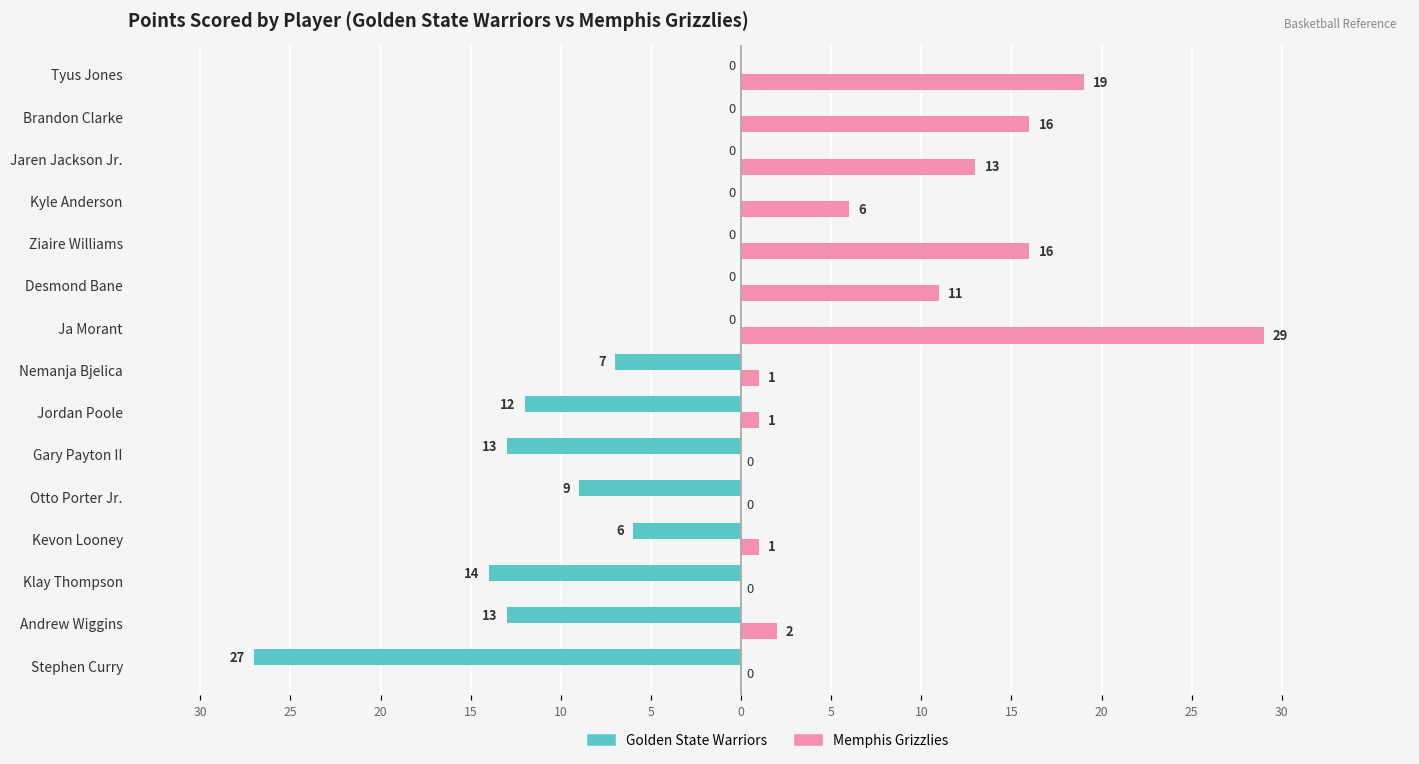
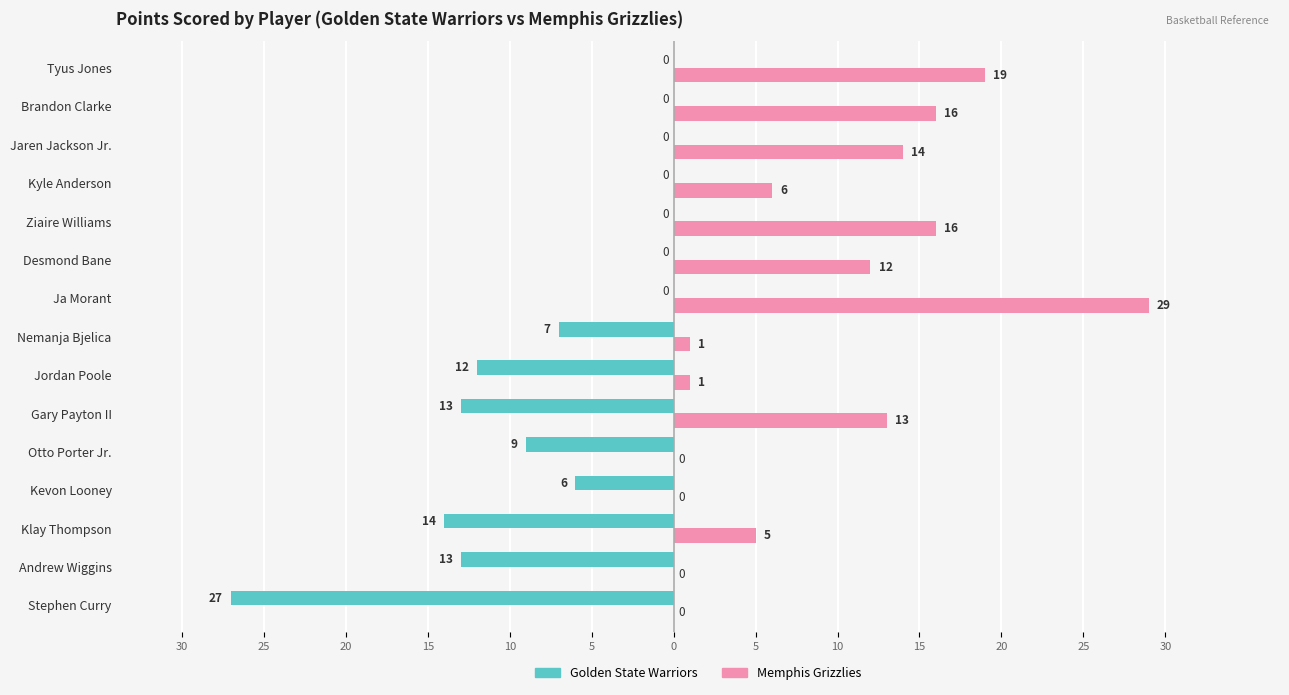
  {
    "Golden State Warriors": {
      "Tyus Jones": 0,
      "Brandon Clarke": 0,
      "Jaren Jackson Jr.": 0,
      "Kyle Anderson": 0,
      "Ziaire Williams": 0,
      "Desmond Bane": 0,
      "Ja Morant": 0
    },
    "Memphis Grizzlies": {
      "Tyus Jones": 19,
      "Brandon Clarke": 16,
-     "Jaren Jackson Jr.": 13,
+     "Jaren Jackson Jr.": 14,
      "Kyle Anderson": 6,
      "Ziaire Williams": 16,
-     "Desmond Bane": 11,
+     "Desmond Bane": 12,
      "Ja Morant": 29,
      "Nemanja Bjelica": 1,
      "Jordan Poole": 1,
-     "Gary Payton II": 0,
+     "Gary Payton II": 13,
      "Otto Porter Jr.": 0,
-     "Kevon Looney": 1,
-     "Klay Thompson": 0,
-     "Andrew Wiggins": 2,
+     "Kevon Looney": 0,
+     "Klay Thompson": 5,
+     "Andrew Wiggins": 0,
      "Stephen Curry": 0
    }
  }
